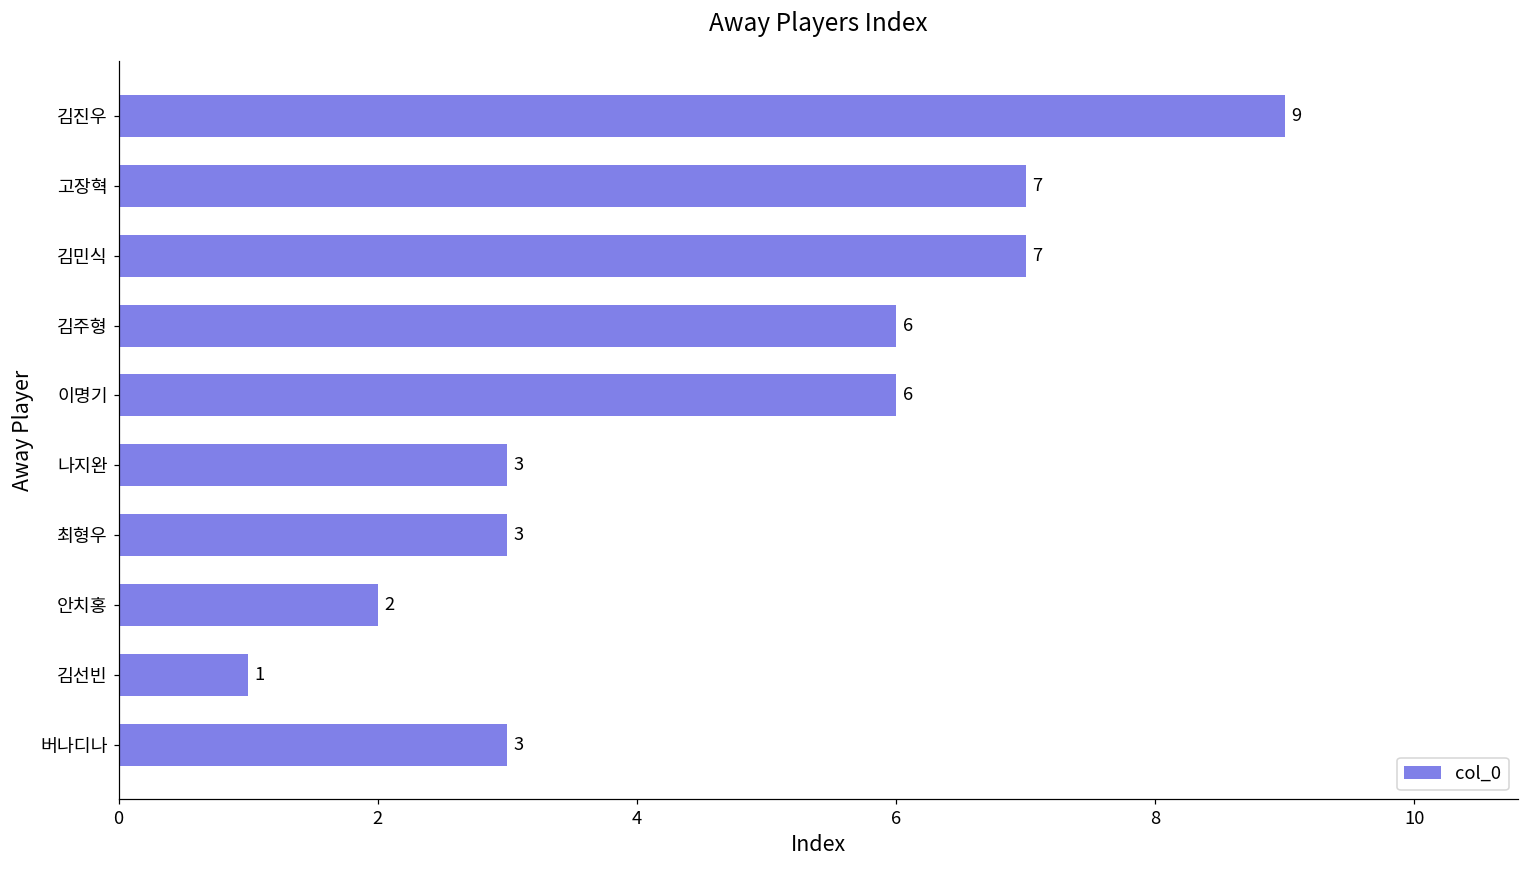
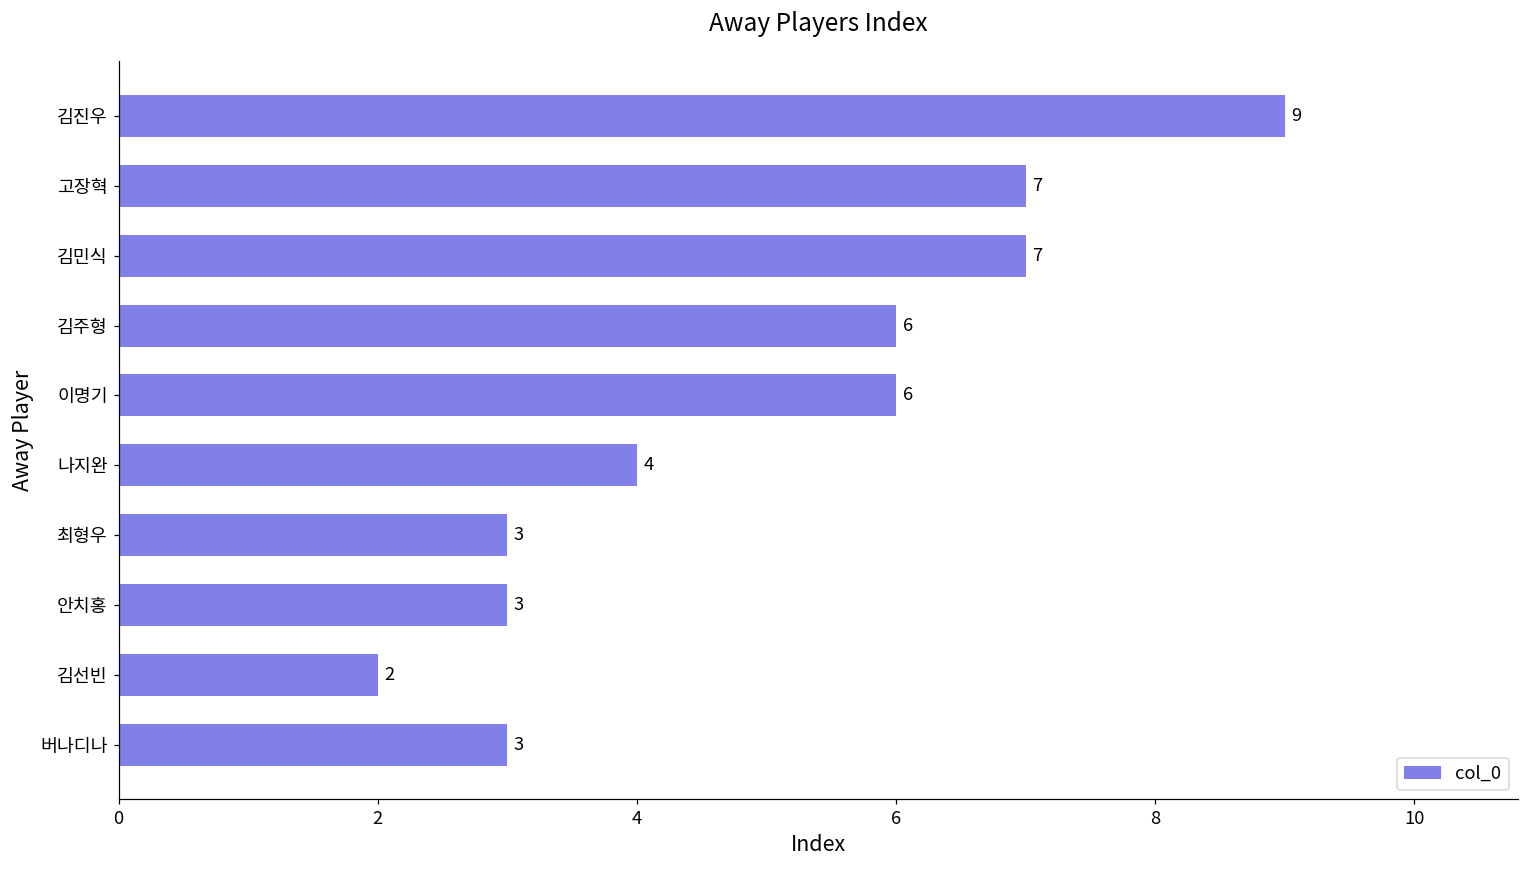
  {
    "김진우": 9,
    "고장혁": 7,
    "김민식": 7,
    "김주형": 6,
    "이명기": 6,
-   "나지완": 3,
+   "나지완": 4,
    "최형우": 3,
-   "안치홍": 2,
-   "김선빈": 1,
+   "안치홍": 3,
+   "김선빈": 2,
    "버나디나": 3
  }
